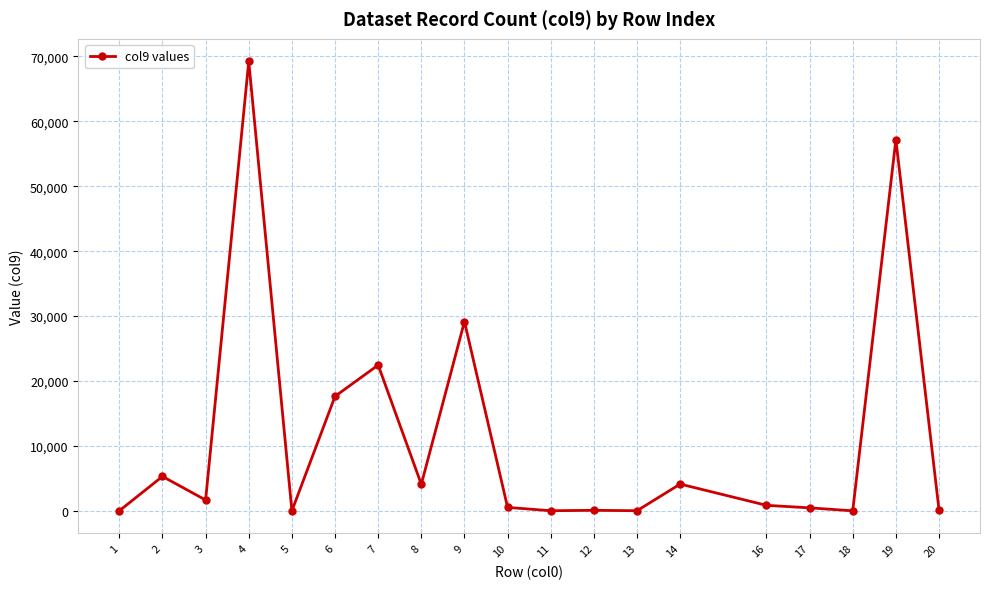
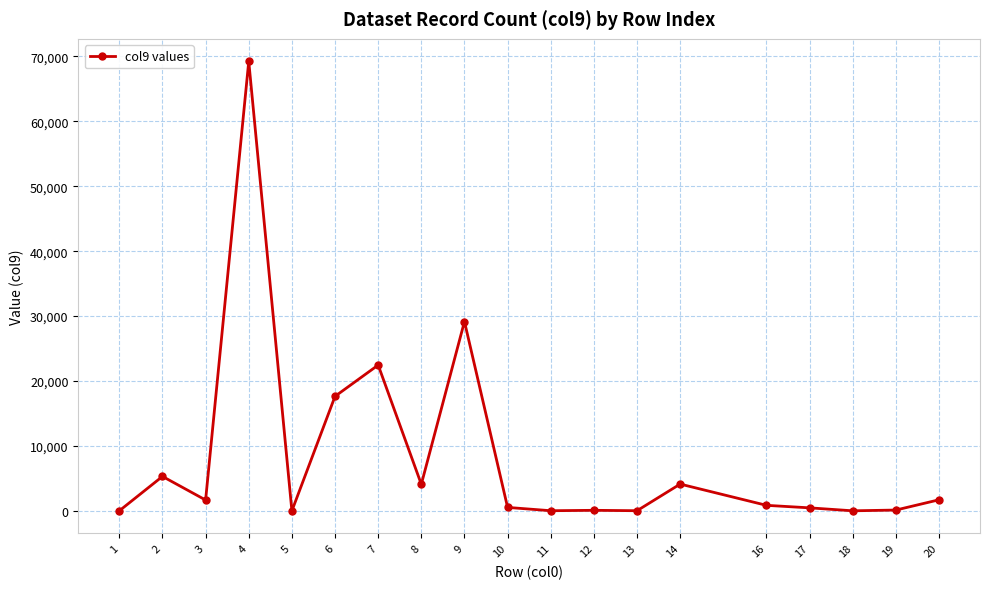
  {
    "1": "0",
    "2": "5,000",
    "3": "2,000",
    "4": "69,000",
    "5": "0",
    "6": "18,000",
    "7": "22,000",
    "8": "4,000",
    "9": "29,000",
    "10": "1,000",
    "11": "0",
    "12": "0",
    "13": "0",
    "14": "4,000",
    "16": "1,000",
    "17": "0",
    "18": "0",
-   "19": "57,000",
-   "20": "0"
+   "19": "0",
+   "20": "2,000"
  }
